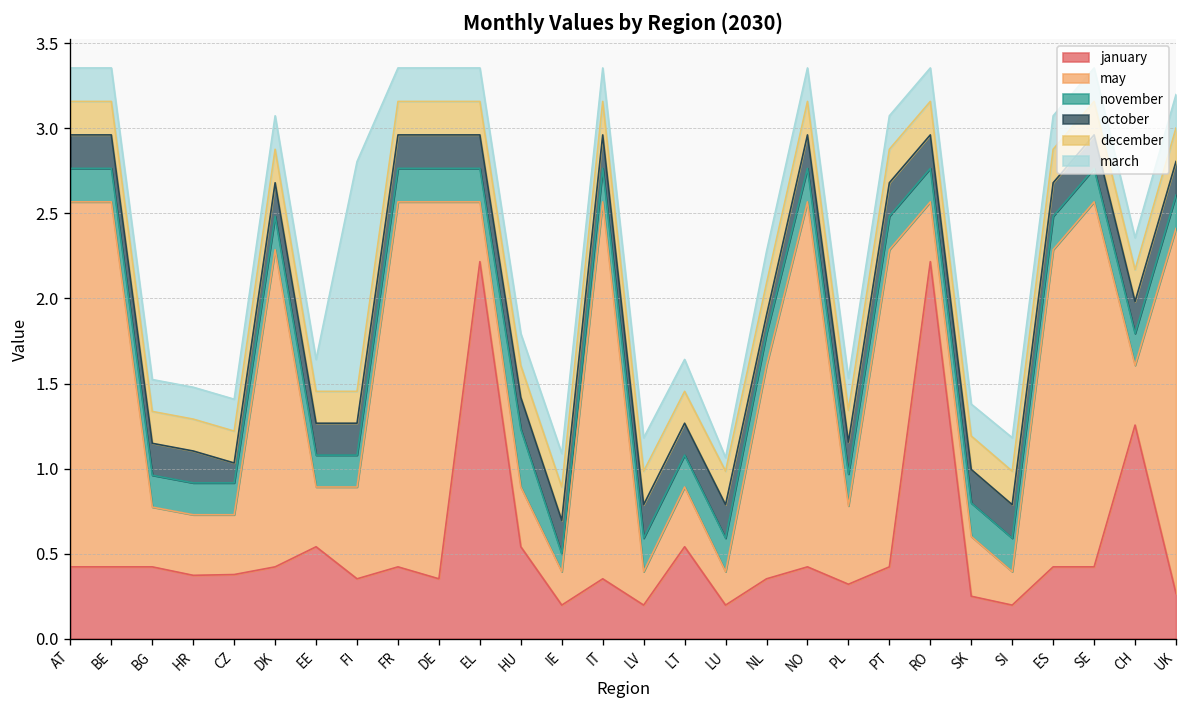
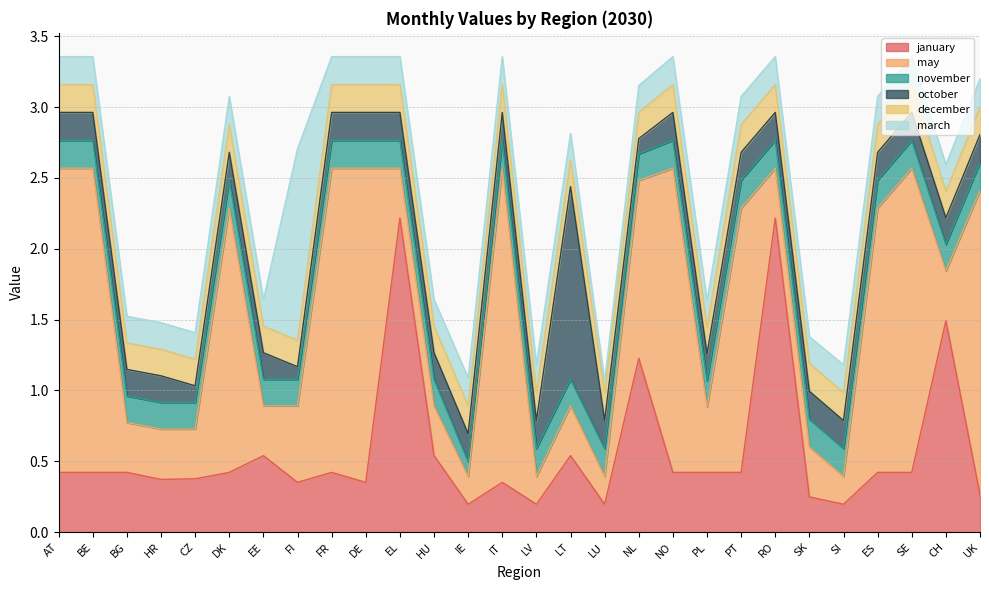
  {
    "january": {
      "AT": 0.42,
      "BE": 0.42,
      "BG": 0.42,
      "HR": 0.37,
      "CZ": 0.38,
      "DK": 0.42,
      "EE": 0.54,
      "FI": 0.35,
      "FR": 0.42,
      "DE": 0.35,
      "EL": 2.22,
      "HU": 0.54,
      "IE": 0.20,
      "IT": 0.35,
      "LV": 0.20,
      "LT": 0.54,
      "LU": 0.20,
-     "NL": 0.35,
+     "NL": 1.23,
      "NO": 0.42,
-     "PL": 0.32,
+     "PL": 0.42,
      "PT": 0.42,
      "RO": 2.22,
      "SK": 0.25,
      "SI": 0.20,
      "ES": 0.42,
      "SE": 0.42,
-     "CH": 1.26,
+     "CH": 1.49,
      "UK": 0.27
    },
    "november": {
      "AT": 0.20,
      "BE": 0.20,
      "BG": 0.19,
      "HR": 0.19,
      "CZ": 0.19,
      "DK": 0.20,
      "EE": 0.19,
      "FI": 0.19,
      "FR": 0.20,
      "DE": 0.20,
      "EL": 0.20,
-     "HU": 0.34,
+     "HU": 0.19,
      "IE": 0.10,
      "IT": 0.20,
      "LV": 0.20,
      "LT": 0.19,
      "LU": 0.20,
      "NL": 0.19,
      "NO": 0.20,
      "PL": 0.19,
      "PT": 0.20,
      "RO": 0.20,
      "SK": 0.20,
      "SI": 0.20,
      "ES": 0.20,
      "SE": 0.20,
      "CH": 0.19,
      "UK": 0.20
    },
    "october": {
      "AT": 0.20,
      "BE": 0.20,
      "BG": 0.19,
      "HR": 0.19,
      "CZ": 0.12,
      "DK": 0.20,
      "EE": 0.19,
-     "FI": 0.19,
+     "FI": 0.09,
      "FR": 0.20,
      "DE": 0.20,
      "EL": 0.20,
      "HU": 0.19,
      "IE": 0.20,
      "IT": 0.20,
      "LV": 0.20,
-     "LT": 0.19,
+     "LT": 1.36,
      "LU": 0.20,
      "NL": 0.11,
      "NO": 0.20,
      "PL": 0.19,
      "PT": 0.20,
      "RO": 0.20,
      "SK": 0.20,
      "SI": 0.20,
      "ES": 0.20,
      "CH": 0.19,
      "UK": 0.20
    },
    "march": {
      "AT": 0.20,
      "BE": 0.20,
      "BG": 0.19,
      "HR": 0.19,
      "CZ": 0.19,
      "DK": 0.20,
      "EE": 0.19,
      "FI": 1.35,
      "FR": 0.20,
      "DE": 0.20,
      "EL": 0.20,
      "HU": 0.19,
      "IE": 0.20,
      "IT": 0.20,
      "LV": 0.20,
      "LT": 0.19,
      "LU": 0.08,
      "NL": 0.19,
      "NO": 0.20,
      "PL": 0.19,
      "PT": 0.20,
      "RO": 0.20,
      "SK": 0.19,
      "SI": 0.20,
      "ES": 0.20,
      "CH": 0.19,
      "UK": 0.20
    }
  }
